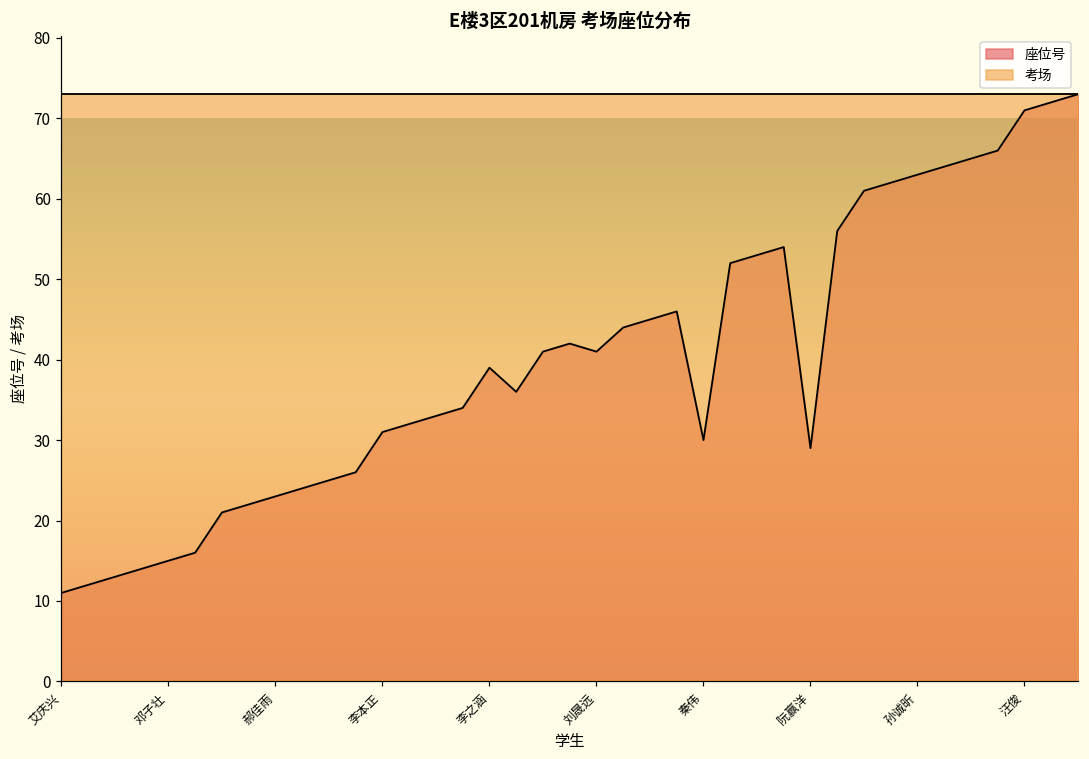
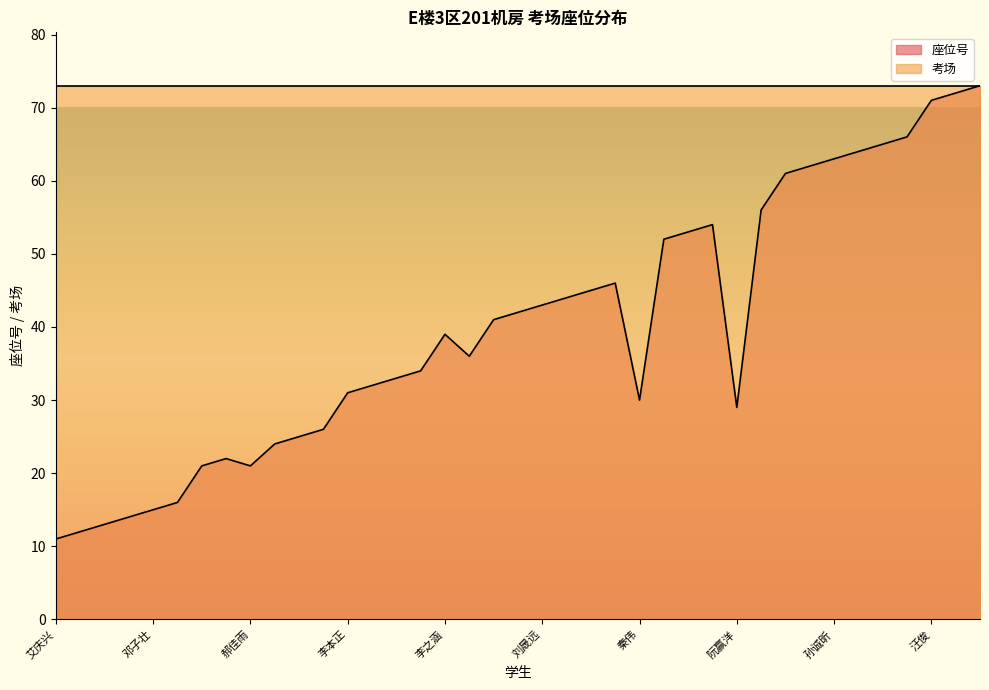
  {
    "座位号": {
      "艾庆兴": 11,
      "邓子壮": 15,
-     "郝佳雨": 23,
+     "郝佳雨": 21,
      "李本正": 31,
      "李之涵": 39,
-     "刘晟远": 41,
+     "刘晟远": 43,
      "秦伟": 30,
      "阮赢洋": 29,
      "孙诚昕": 63,
      "汪俊": 71
    },
    "考场": {
      "艾庆兴": 73,
      "邓子壮": 73,
      "郝佳雨": 73,
      "李本正": 73,
      "李之涵": 73,
      "刘晟远": 73,
      "秦伟": 73,
      "阮赢洋": 73,
      "孙诚昕": 73,
      "汪俊": 73
    }
  }
